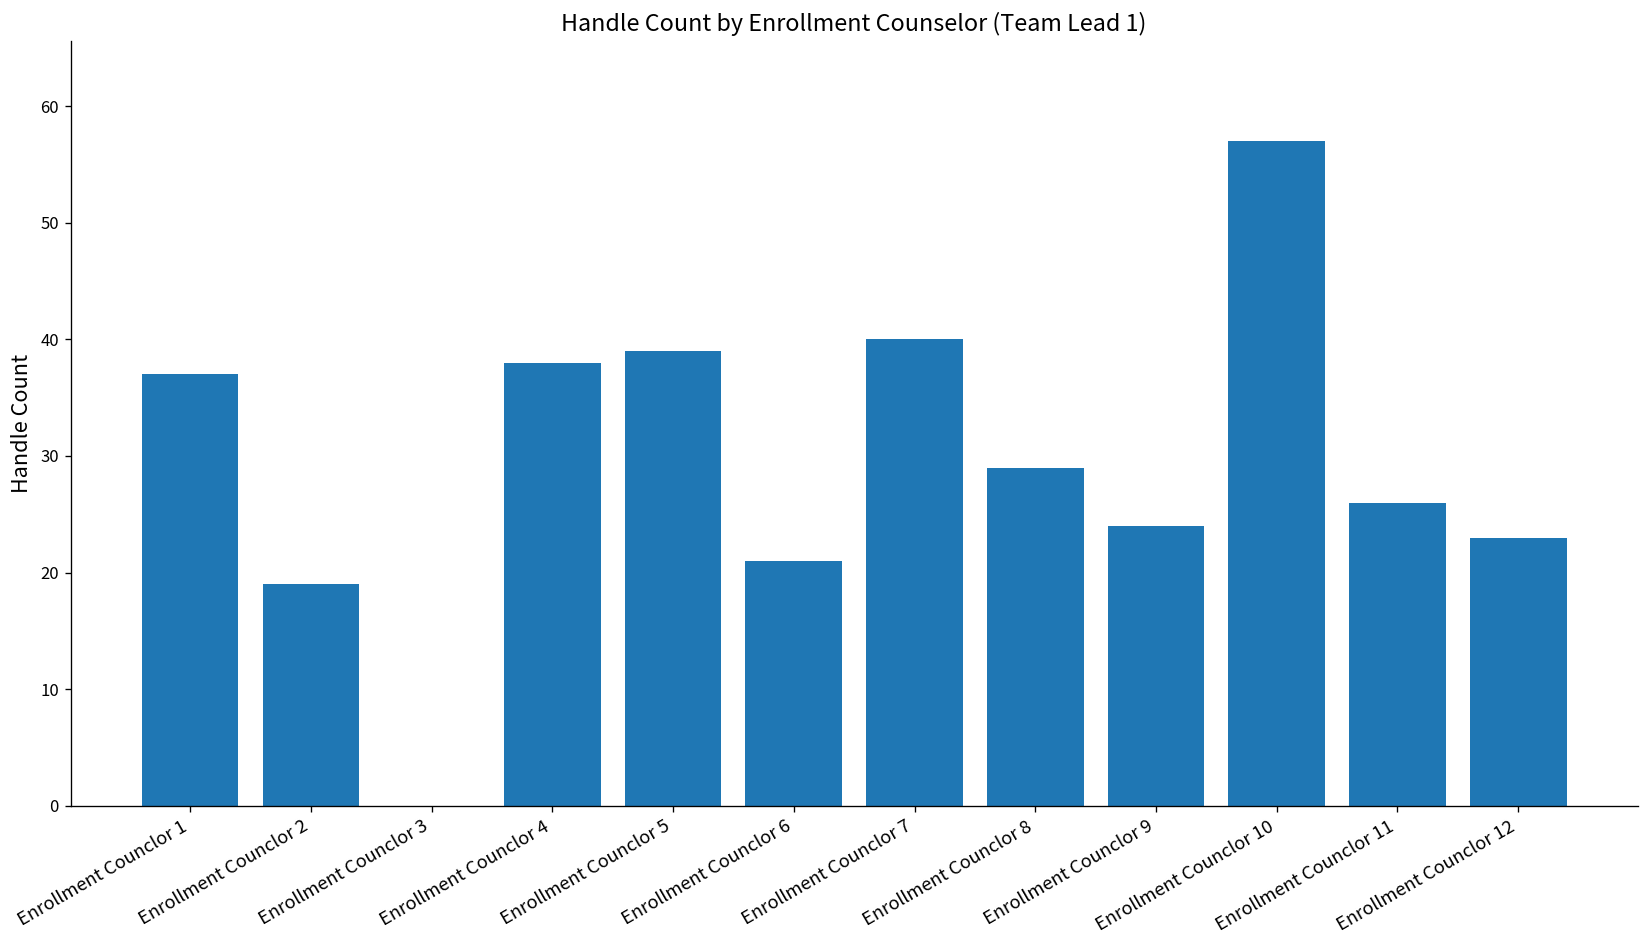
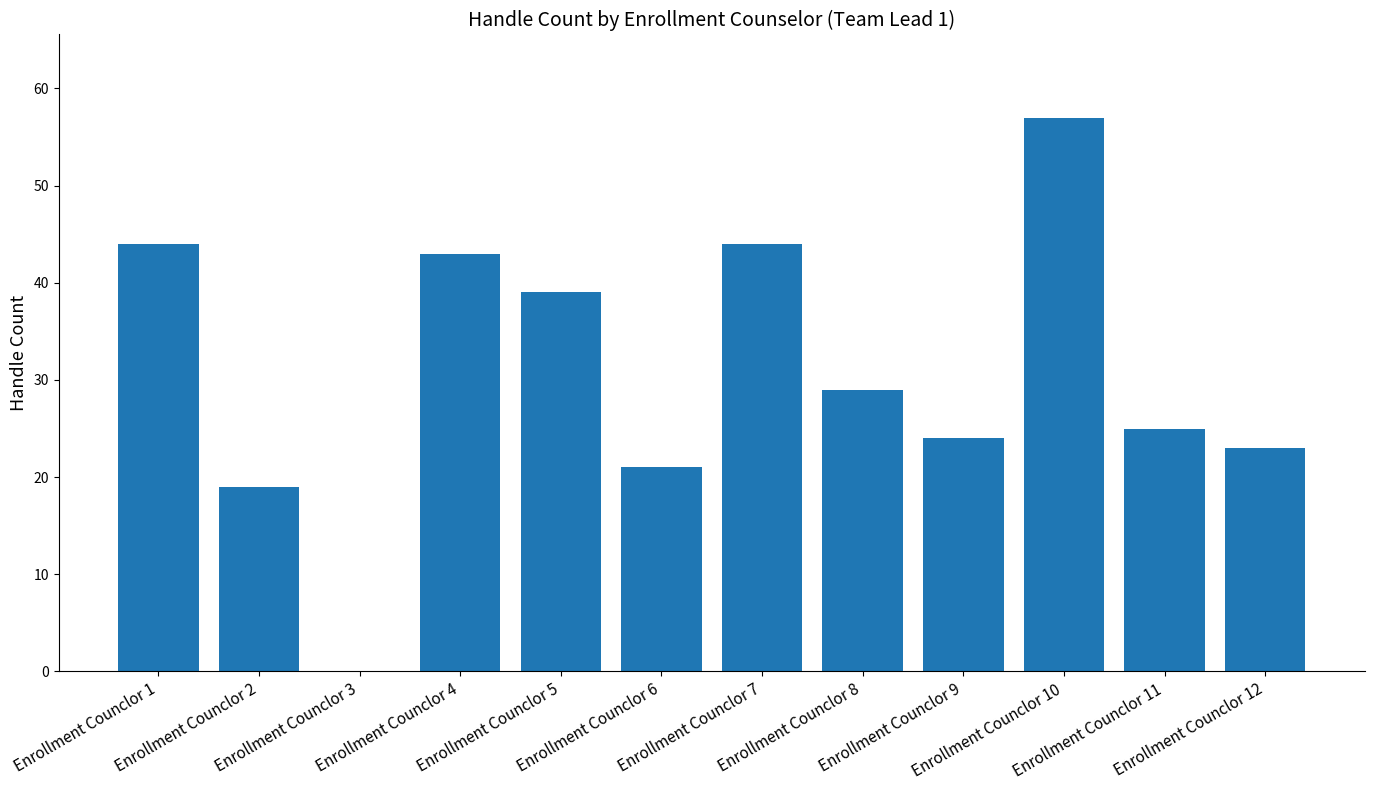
  {
-   "Enrollment Counclor 1": 37,
+   "Enrollment Counclor 1": 44,
    "Enrollment Counclor 2": 19,
    "Enrollment Counclor 3": 0,
-   "Enrollment Counclor 4": 38,
+   "Enrollment Counclor 4": 43,
    "Enrollment Counclor 5": 39,
    "Enrollment Counclor 6": 21,
-   "Enrollment Counclor 7": 40,
+   "Enrollment Counclor 7": 44,
    "Enrollment Counclor 8": 29,
    "Enrollment Counclor 9": 24,
    "Enrollment Counclor 10": 57,
-   "Enrollment Counclor 11": 26,
+   "Enrollment Counclor 11": 25,
    "Enrollment Counclor 12": 23
  }
